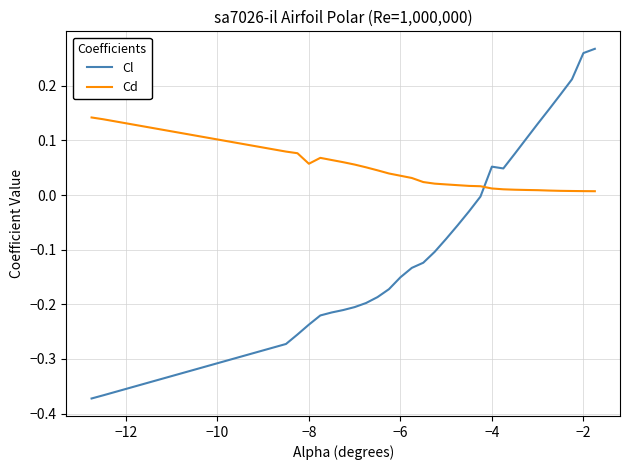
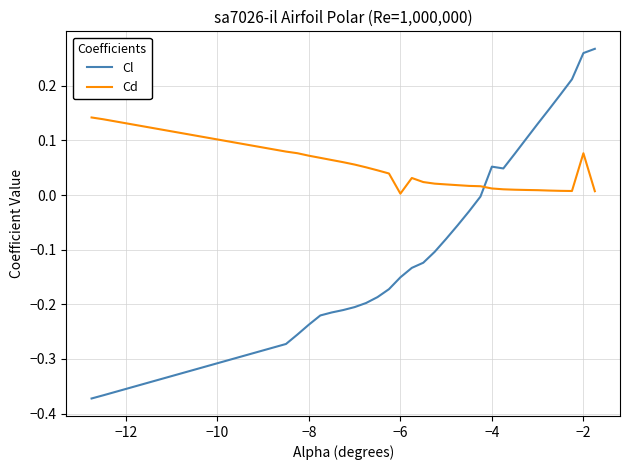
  {
    "Cl": {
      "−8": -0.24,
      "−6": -0.15,
      "−4": 0.05,
      "−2": 0.26
    },
    "Cd": {
-     "−8": 0.06,
-     "−6": 0.04,
+     "−8": 0.07,
+     "−6": 0.00,
      "−4": 0.01,
-     "−2": 0.01
+     "−2": 0.08
    }
  }
